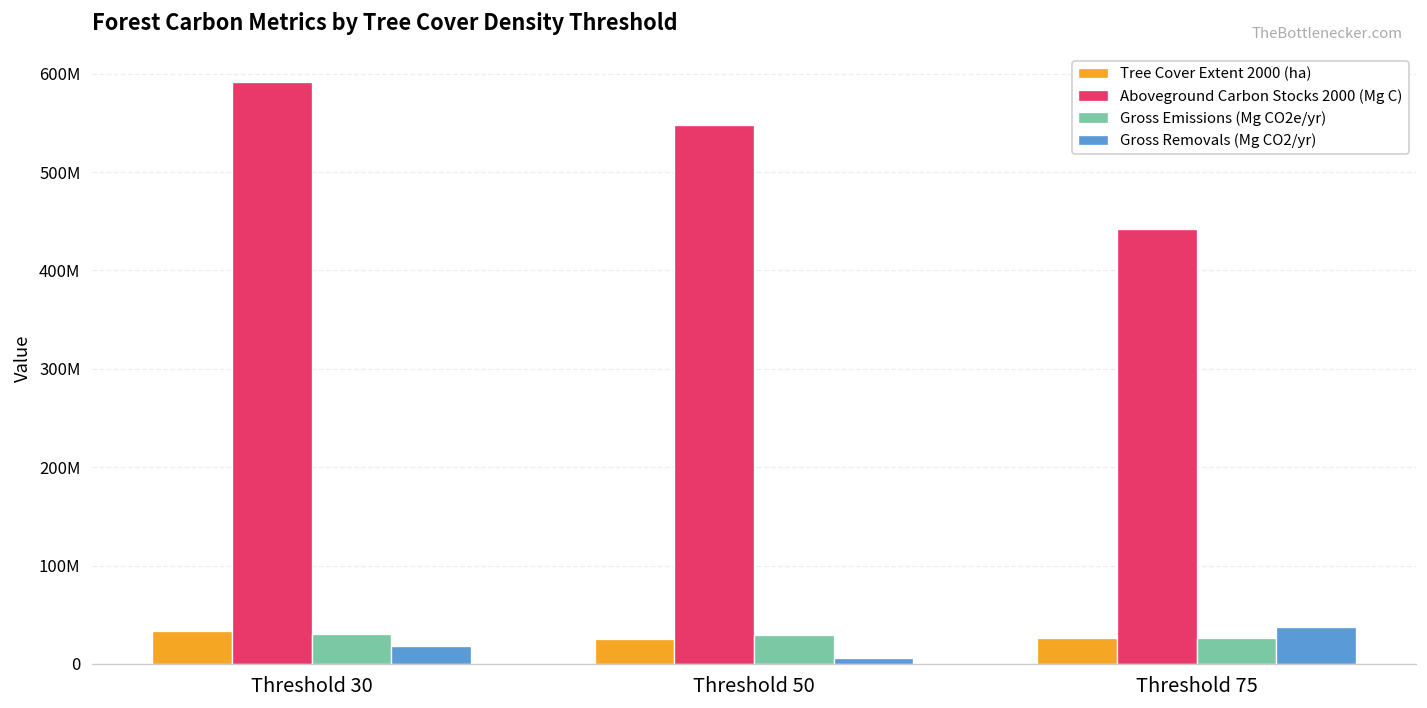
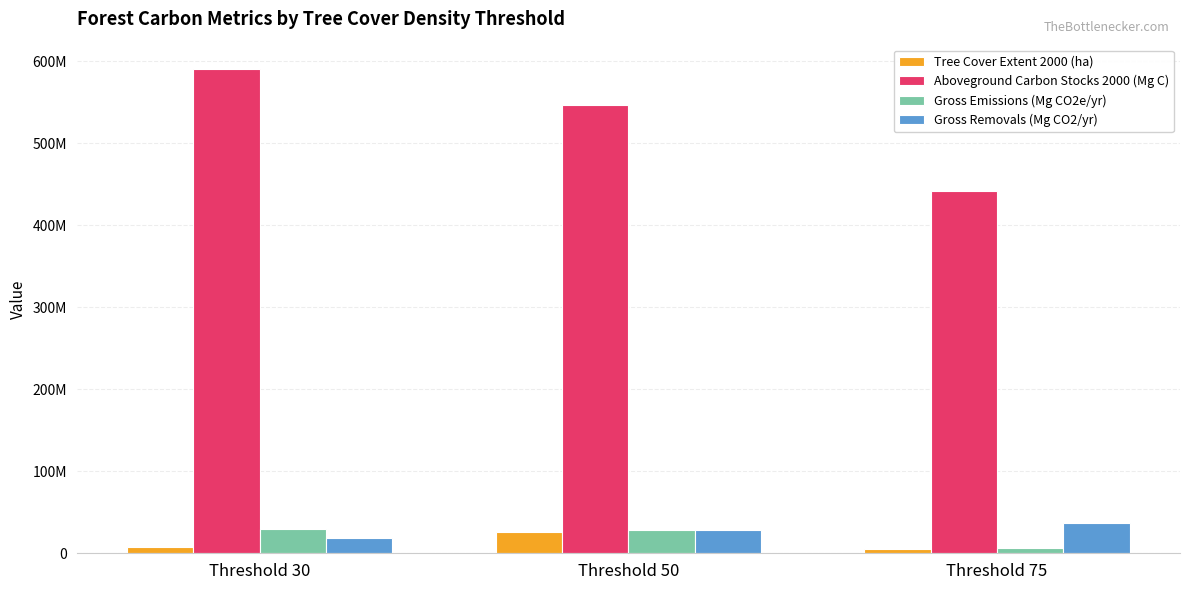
  {
    "Tree Cover Extent 2000 (ha)": {
-     "Threshold 30": 30000000,
+     "Threshold 30": 10000000,
      "Threshold 50": 30000000,
-     "Threshold 75": 30000000
+     "Threshold 75": 10000000
    },
    "Aboveground Carbon Stocks 2000 (Mg C)": {
      "Threshold 30": 590000000,
      "Threshold 50": 550000000,
      "Threshold 75": 440000000
    },
    "Gross Emissions (Mg CO2e/yr)": {
      "Threshold 30": 30000000,
      "Threshold 50": 30000000,
-     "Threshold 75": 30000000
+     "Threshold 75": 10000000
    },
    "Gross Removals (Mg CO2/yr)": {
      "Threshold 30": 20000000,
-     "Threshold 50": 10000000,
+     "Threshold 50": 30000000,
      "Threshold 75": 40000000
    }
  }
